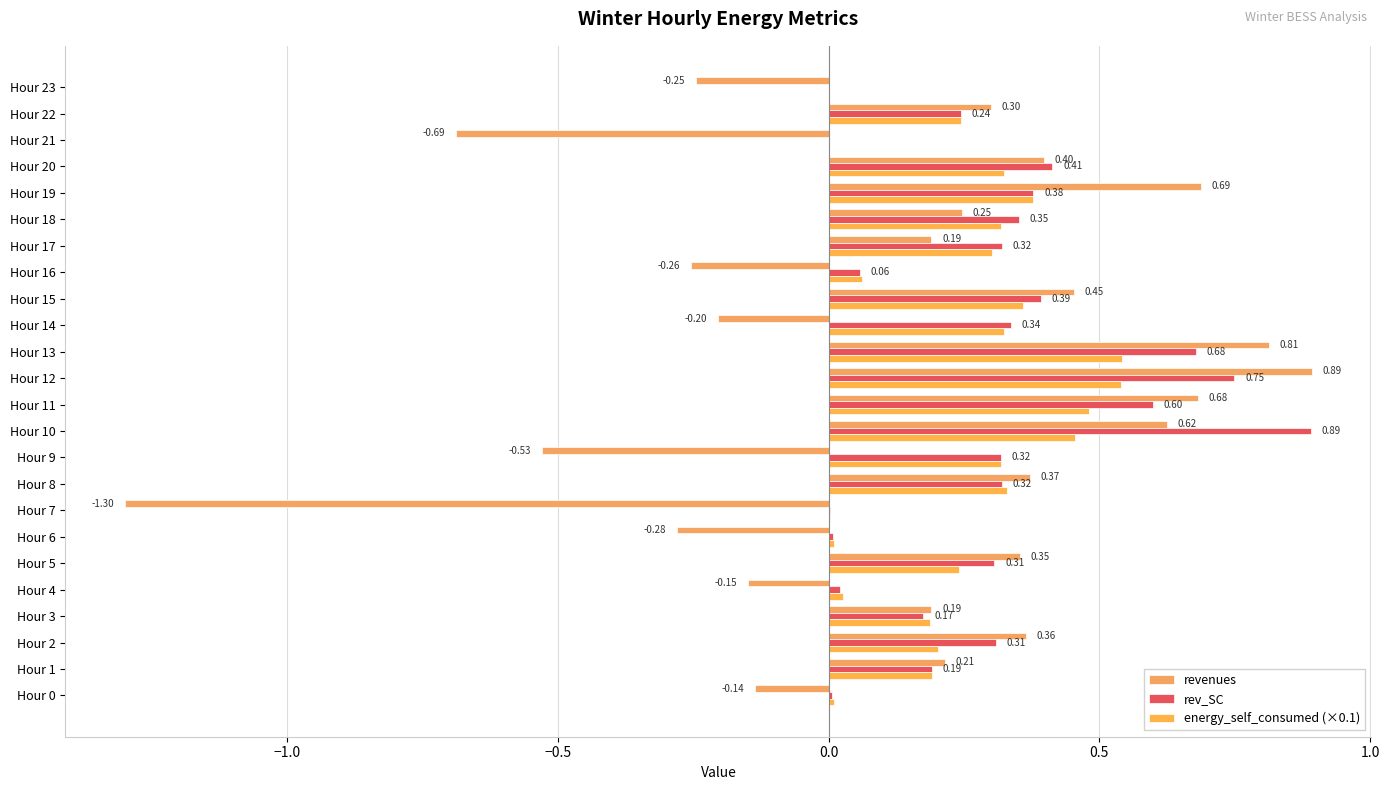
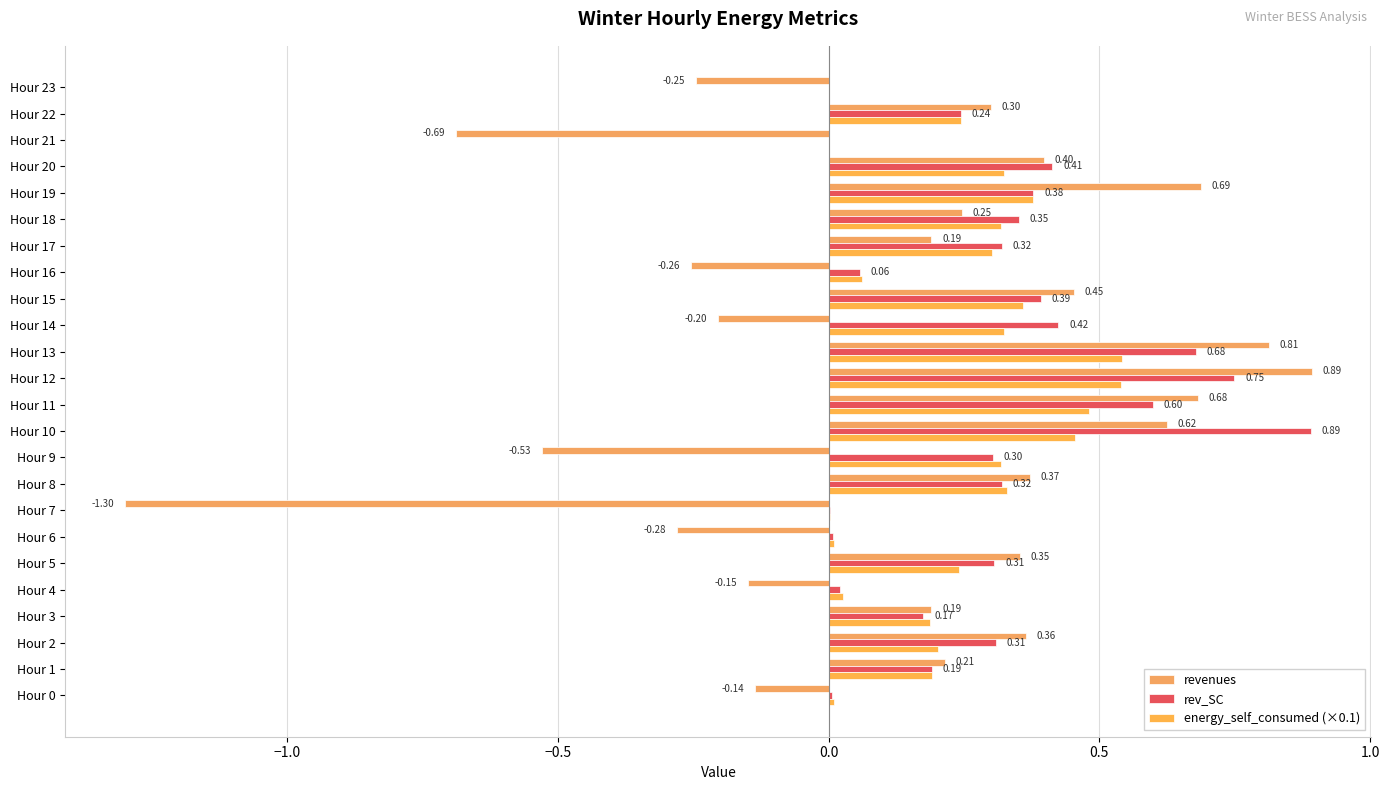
  {
    "rev_SC": {
      "Hour 22": 0.24,
      "Hour 19": 0.38,
      "Hour 18": 0.35,
      "Hour 17": 0.32,
      "Hour 15": 0.39,
-     "Hour 14": 0.34,
+     "Hour 14": 0.42,
      "Hour 13": 0.68,
      "Hour 12": 0.75,
      "Hour 11": 0.60,
      "Hour 10": 0.89,
-     "Hour 9": 0.32,
+     "Hour 9": 0.30,
      "Hour 8": 0.32,
      "Hour 5": 0.31,
      "Hour 2": 0.31,
      "Hour 1": 0.19
    }
  }
